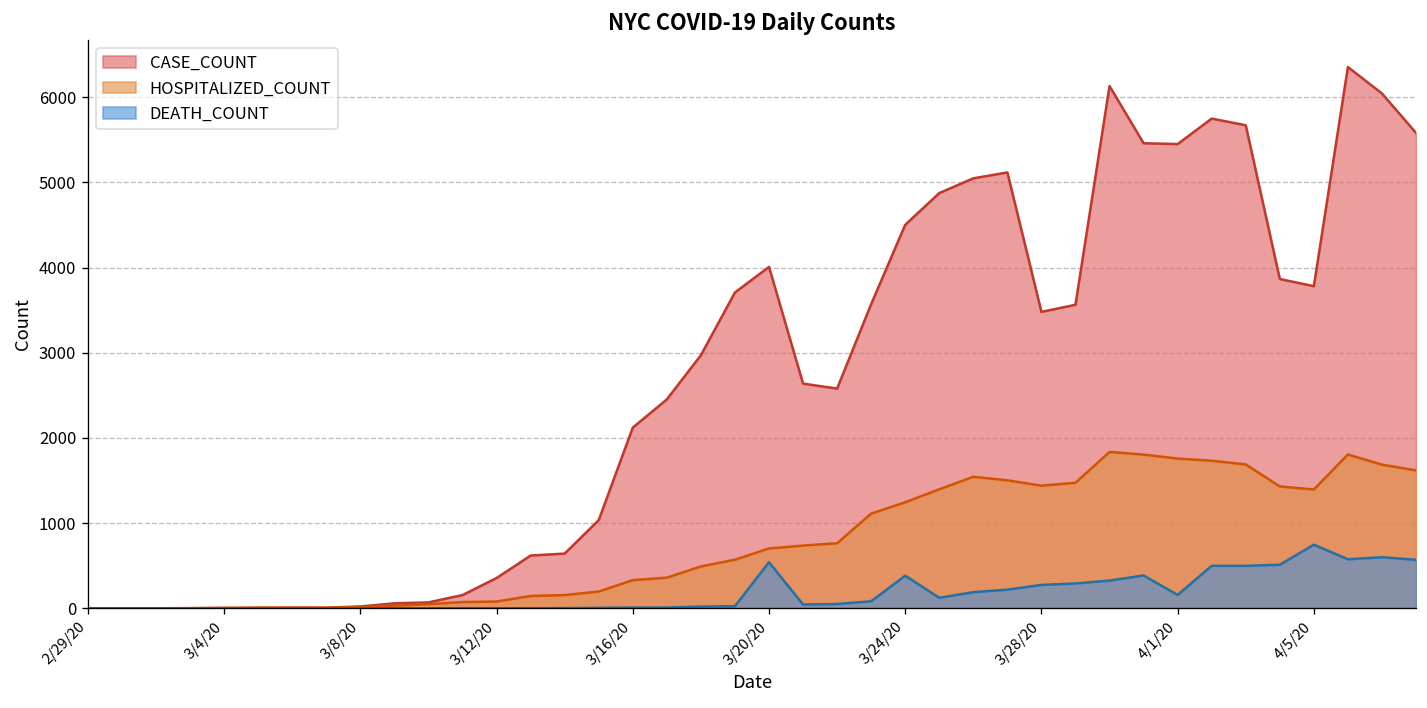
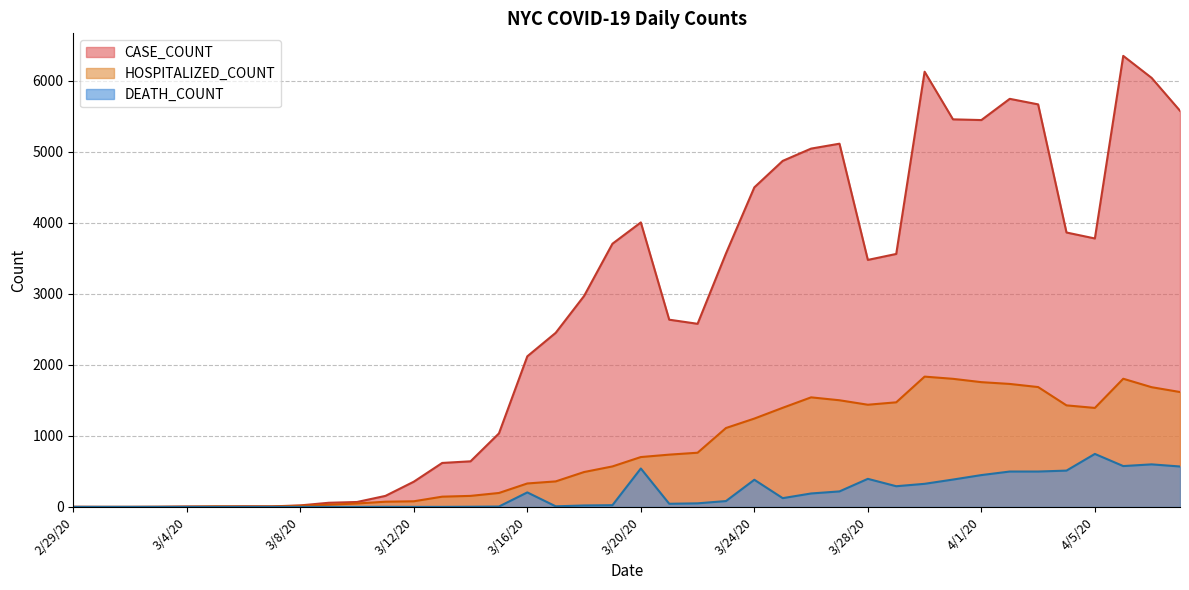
  {
    "DEATH_COUNT": {
      "3/12/20": 0,
-     "3/16/20": 0,
+     "3/16/20": 200,
      "3/20/20": 500,
      "3/24/20": 400,
-     "3/28/20": 300,
-     "4/1/20": 200,
+     "3/28/20": 400,
+     "4/1/20": 400,
      "4/5/20": 700
    }
  }
